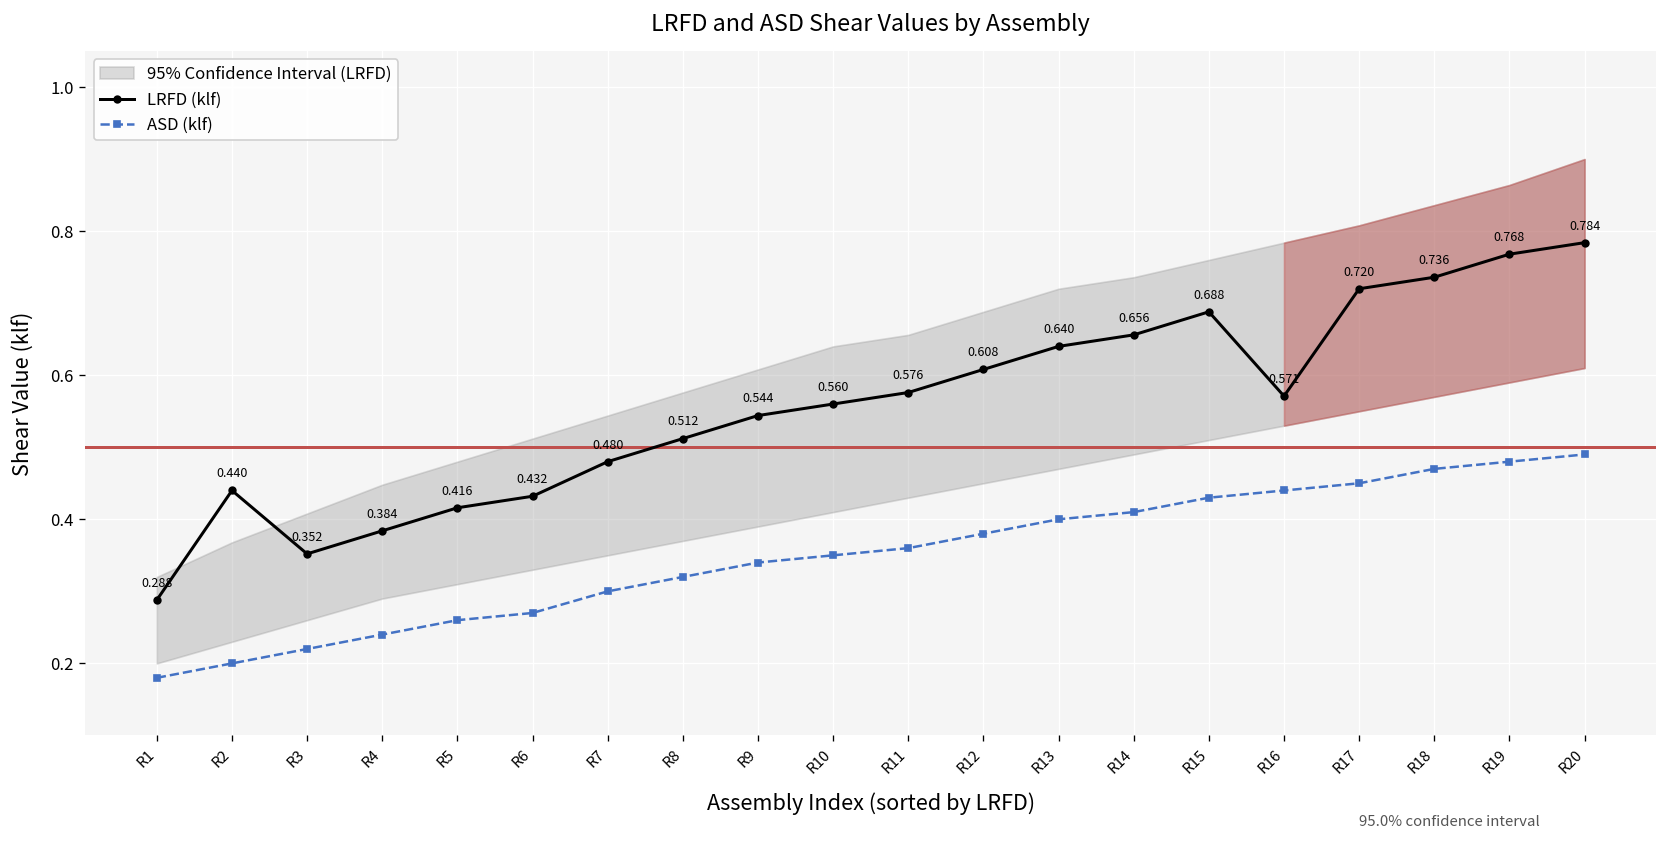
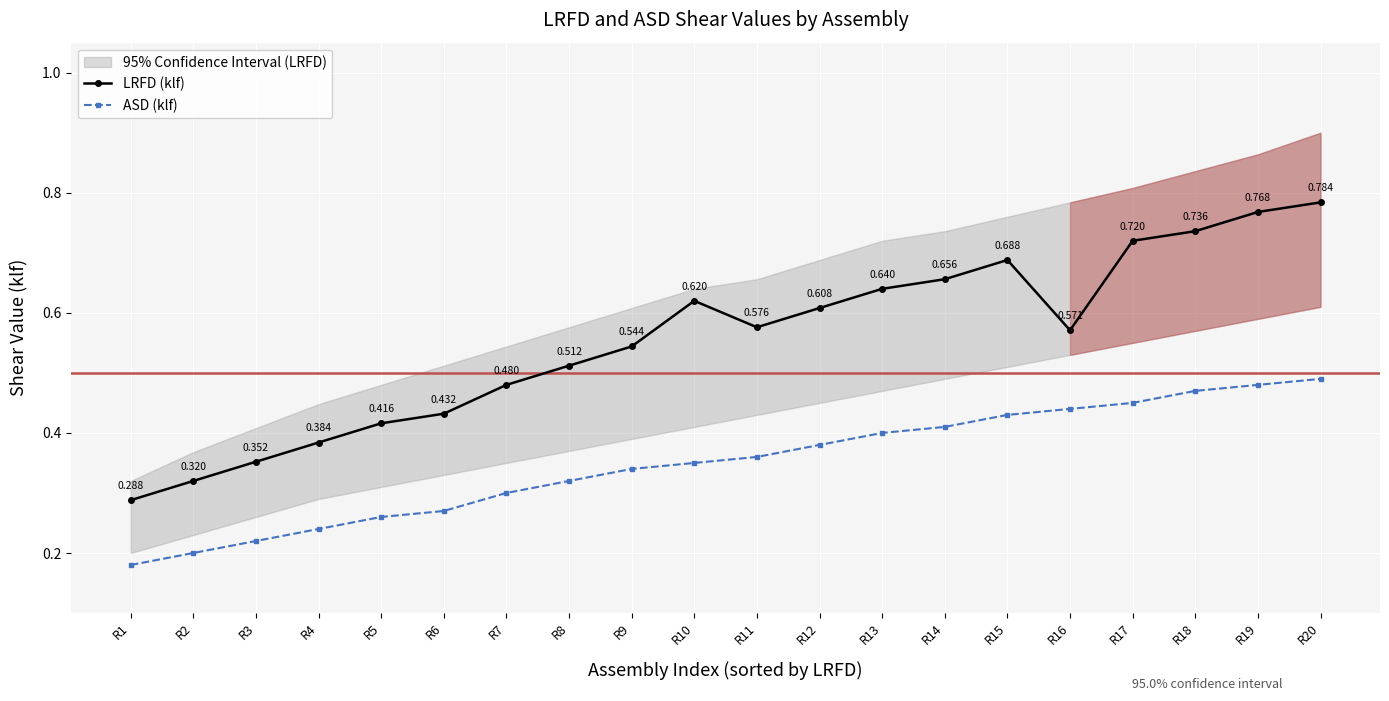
  {
    "LRFD (klf)": {
      "R1": 0.288,
-     "R2": 0.440,
+     "R2": 0.320,
      "R3": 0.352,
      "R4": 0.384,
      "R5": 0.416,
      "R6": 0.432,
      "R7": 0.480,
      "R8": 0.512,
      "R9": 0.544,
-     "R10": 0.560,
+     "R10": 0.620,
      "R11": 0.576,
      "R12": 0.608,
      "R13": 0.640,
      "R14": 0.656,
      "R15": 0.688,
      "R16": 0.571,
      "R17": 0.720,
      "R18": 0.736,
      "R19": 0.768,
      "R20": 0.784
    },
    "ASD (klf)": {
      "R1": 0.18,
      "R2": 0.20,
      "R3": 0.22,
      "R4": 0.24,
      "R5": 0.26,
      "R6": 0.27,
      "R7": 0.30,
      "R8": 0.32,
      "R9": 0.34,
      "R10": 0.35,
      "R11": 0.36,
      "R12": 0.38,
      "R13": 0.40,
      "R14": 0.41,
      "R15": 0.43,
      "R16": 0.44,
      "R17": 0.45,
      "R18": 0.47,
      "R19": 0.48,
      "R20": 0.49
    }
  }
